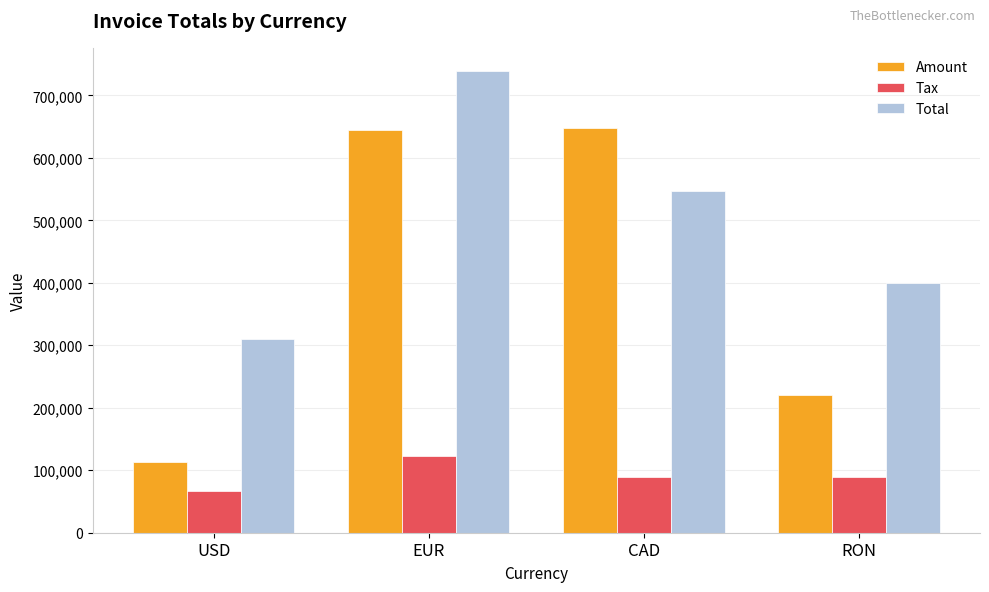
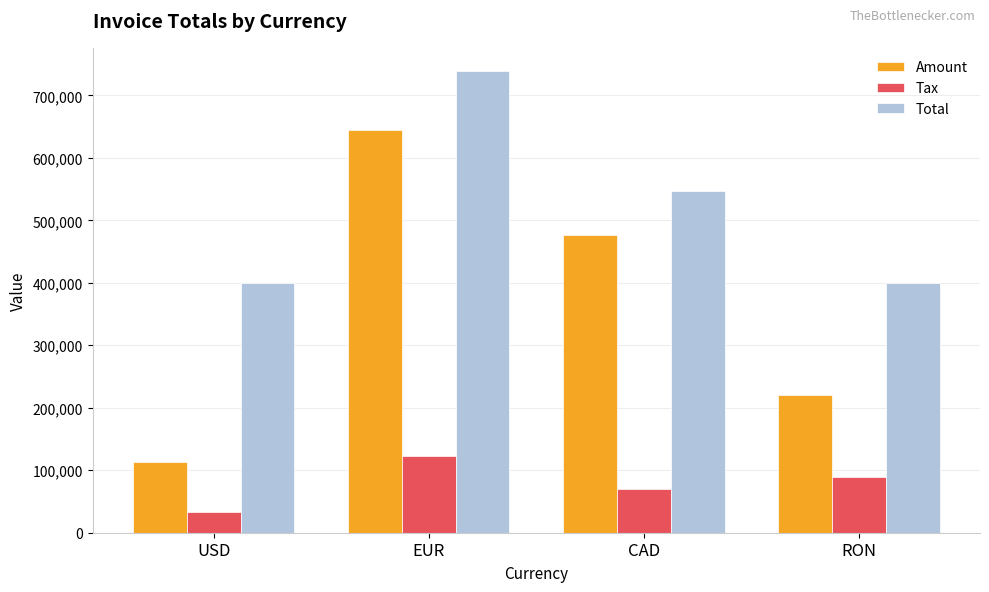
  {
    "Amount": {
      "USD": "110,000",
      "EUR": "640,000",
-     "CAD": "650,000",
+     "CAD": "480,000",
      "RON": "220,000"
    },
    "Tax": {
-     "USD": "70,000",
+     "USD": "30,000",
      "EUR": "120,000",
-     "CAD": "90,000",
+     "CAD": "70,000",
      "RON": "90,000"
    },
    "Total": {
-     "USD": "310,000",
+     "USD": "400,000",
      "EUR": "740,000",
      "CAD": "550,000",
      "RON": "400,000"
    }
  }
